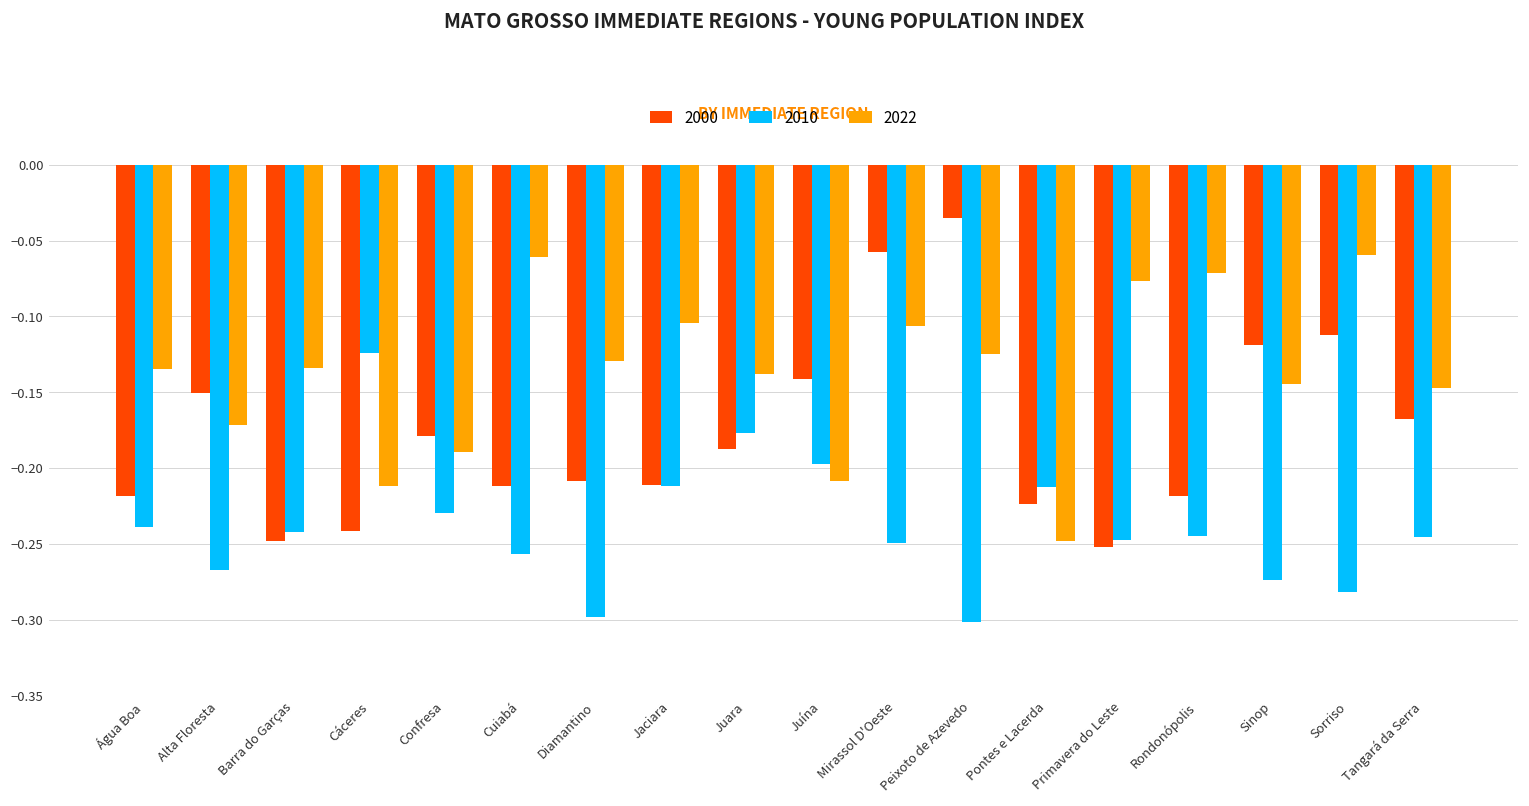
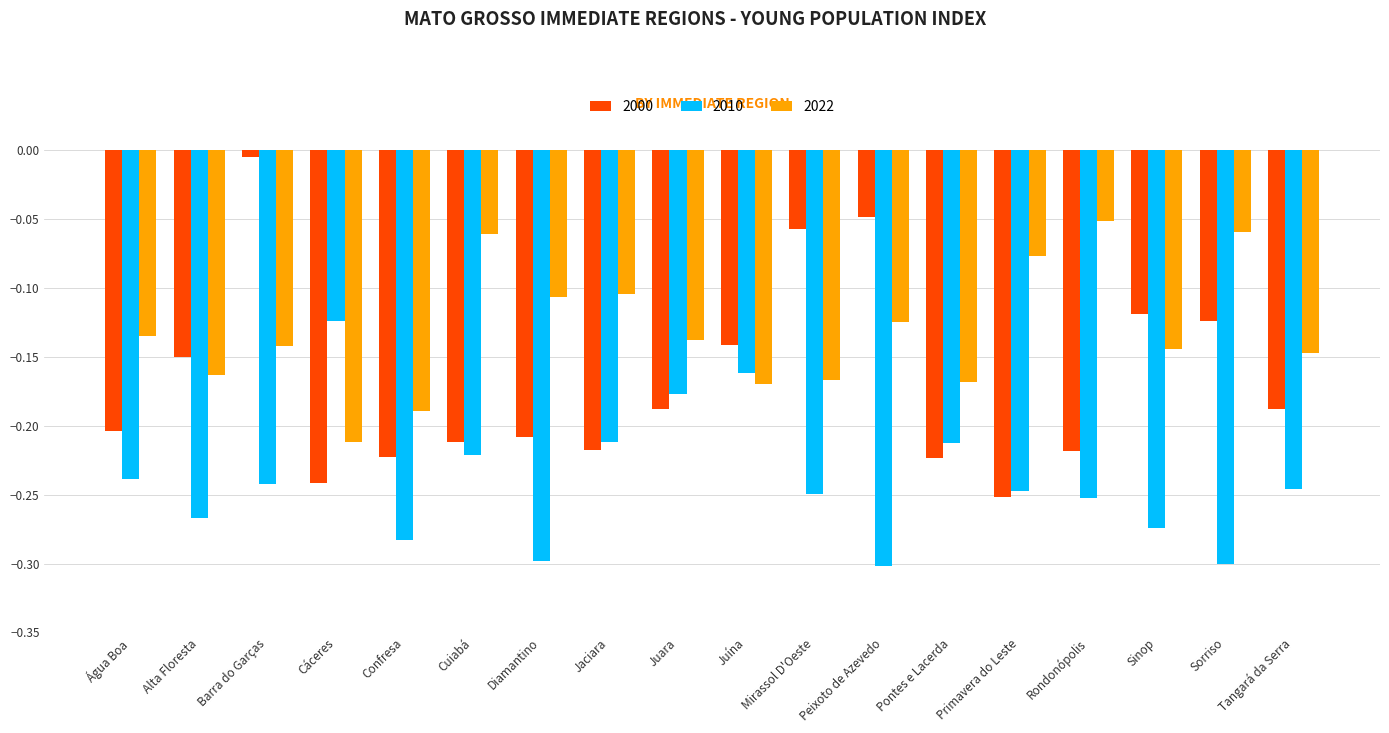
  {
    "2000": {
-     "Água Boa": -0.218,
+     "Água Boa": -0.204,
      "Alta Floresta": -0.150,
-     "Barra do Garças": -0.248,
+     "Barra do Garças": -0.005,
      "Cáceres": -0.241,
-     "Confresa": -0.179,
+     "Confresa": -0.222,
      "Cuiabá": -0.212,
      "Diamantino": -0.208,
-     "Jaciara": -0.211,
+     "Jaciara": -0.218,
      "Juara": -0.188,
      "Juína": -0.141,
      "Mirassol D'Oeste": -0.057,
-     "Peixoto de Azevedo": -0.035,
+     "Peixoto de Azevedo": -0.048,
      "Pontes e Lacerda": -0.224,
      "Primavera do Leste": -0.252,
      "Rondonópolis": -0.218,
      "Sinop": -0.119,
-     "Sorriso": -0.112,
-     "Tangará da Serra": -0.168
+     "Sorriso": -0.124,
+     "Tangará da Serra": -0.188
    },
    "2010": {
      "Água Boa": -0.239,
      "Alta Floresta": -0.267,
      "Barra do Garças": -0.242,
      "Cáceres": -0.124,
-     "Confresa": -0.230,
-     "Cuiabá": -0.257,
+     "Confresa": -0.283,
+     "Cuiabá": -0.221,
      "Diamantino": -0.298,
      "Jaciara": -0.212,
      "Juara": -0.177,
-     "Juína": -0.197,
+     "Juína": -0.162,
      "Mirassol D'Oeste": -0.249,
      "Peixoto de Azevedo": -0.302,
      "Pontes e Lacerda": -0.213,
      "Primavera do Leste": -0.247,
-     "Rondonópolis": -0.245,
+     "Rondonópolis": -0.253,
      "Sinop": -0.274,
-     "Sorriso": -0.282,
+     "Sorriso": -0.300,
      "Tangará da Serra": -0.246
    },
    "2022": {
      "Água Boa": -0.135,
-     "Alta Floresta": -0.171,
-     "Barra do Garças": -0.134,
+     "Alta Floresta": -0.163,
+     "Barra do Garças": -0.142,
      "Cáceres": -0.212,
      "Confresa": -0.189,
      "Cuiabá": -0.061,
-     "Diamantino": -0.129,
+     "Diamantino": -0.107,
      "Jaciara": -0.104,
      "Juara": -0.138,
-     "Juína": -0.209,
-     "Mirassol D'Oeste": -0.106,
+     "Juína": -0.170,
+     "Mirassol D'Oeste": -0.167,
      "Peixoto de Azevedo": -0.125,
-     "Pontes e Lacerda": -0.248,
+     "Pontes e Lacerda": -0.168,
      "Primavera do Leste": -0.077,
-     "Rondonópolis": -0.071,
+     "Rondonópolis": -0.051,
      "Sinop": -0.144,
      "Sorriso": -0.059,
      "Tangará da Serra": -0.147
    }
  }
